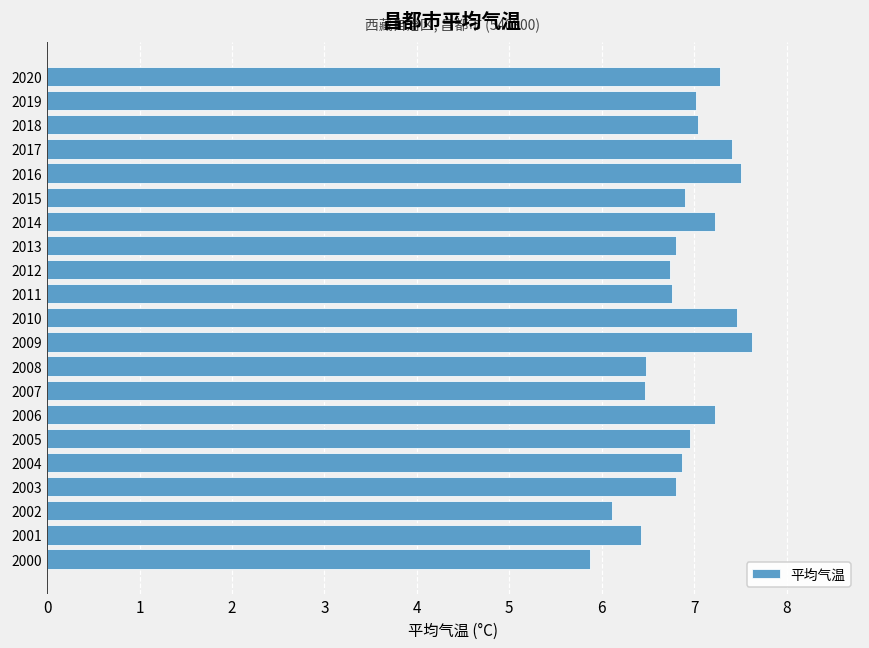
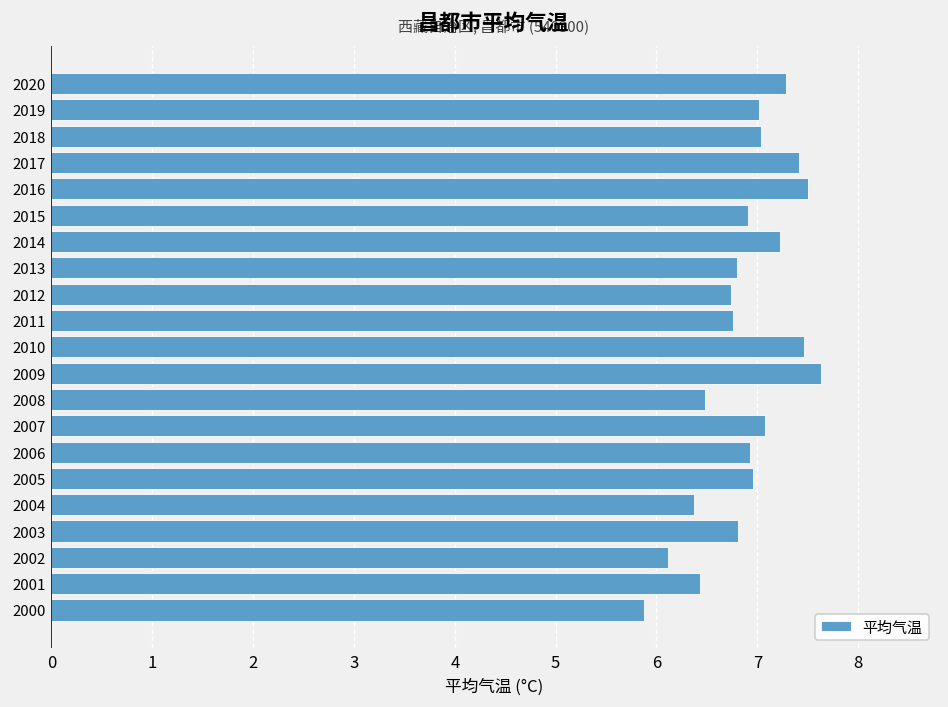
  {
    "2020": 7.3,
    "2019": 7.0,
    "2018": 7.0,
    "2017": 7.4,
    "2016": 7.5,
    "2015": 6.9,
    "2014": 7.2,
    "2013": 6.8,
    "2012": 6.7,
    "2011": 6.8,
    "2010": 7.5,
    "2009": 7.6,
    "2008": 6.5,
-   "2007": 6.5,
-   "2006": 7.2,
+   "2007": 7.1,
+   "2006": 6.9,
    "2005": 7.0,
-   "2004": 6.9,
+   "2004": 6.4,
    "2003": 6.8,
    "2002": 6.1,
    "2001": 6.4,
    "2000": 5.9
  }
